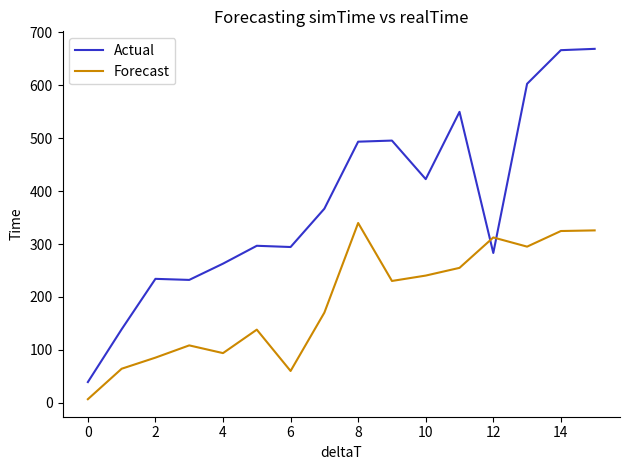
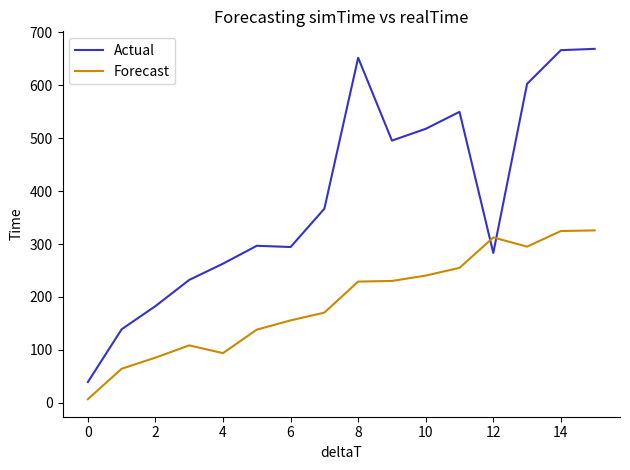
  {
    "Actual": {
      "0": 40,
-     "2": 230,
+     "2": 180,
      "4": 260,
      "6": 290,
-     "8": 490,
-     "10": 420,
+     "8": 650,
+     "10": 520,
      "12": 280,
      "14": 670
    },
    "Forecast": {
      "0": 10,
      "2": 90,
      "4": 90,
-     "6": 60,
-     "8": 340,
+     "6": 160,
+     "8": 230,
      "10": 240,
      "12": 310,
      "14": 320
    }
  }
